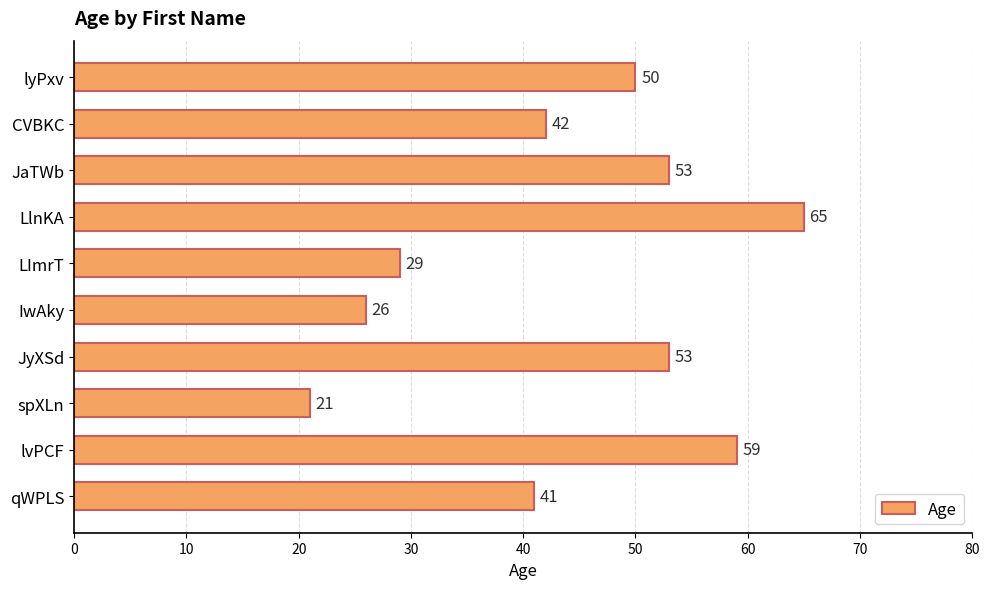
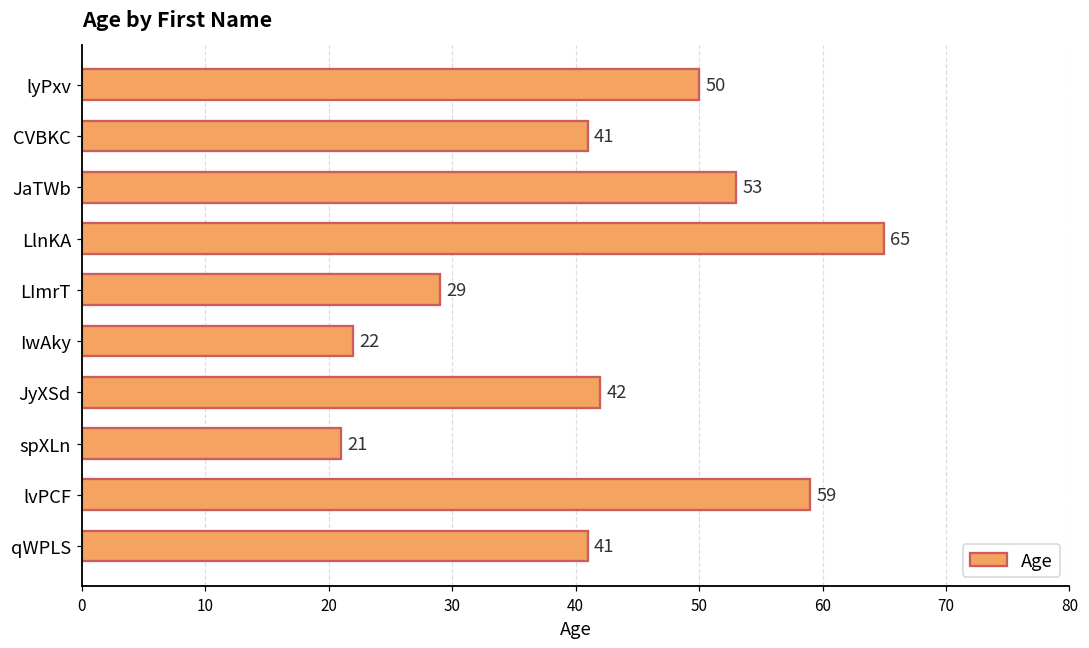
  {
    "lyPxv": 50,
-   "CVBKC": 42,
+   "CVBKC": 41,
    "JaTWb": 53,
    "LlnKA": 65,
    "LImrT": 29,
-   "IwAky": 26,
-   "JyXSd": 53,
+   "IwAky": 22,
+   "JyXSd": 42,
    "spXLn": 21,
    "lvPCF": 59,
    "qWPLS": 41
  }
